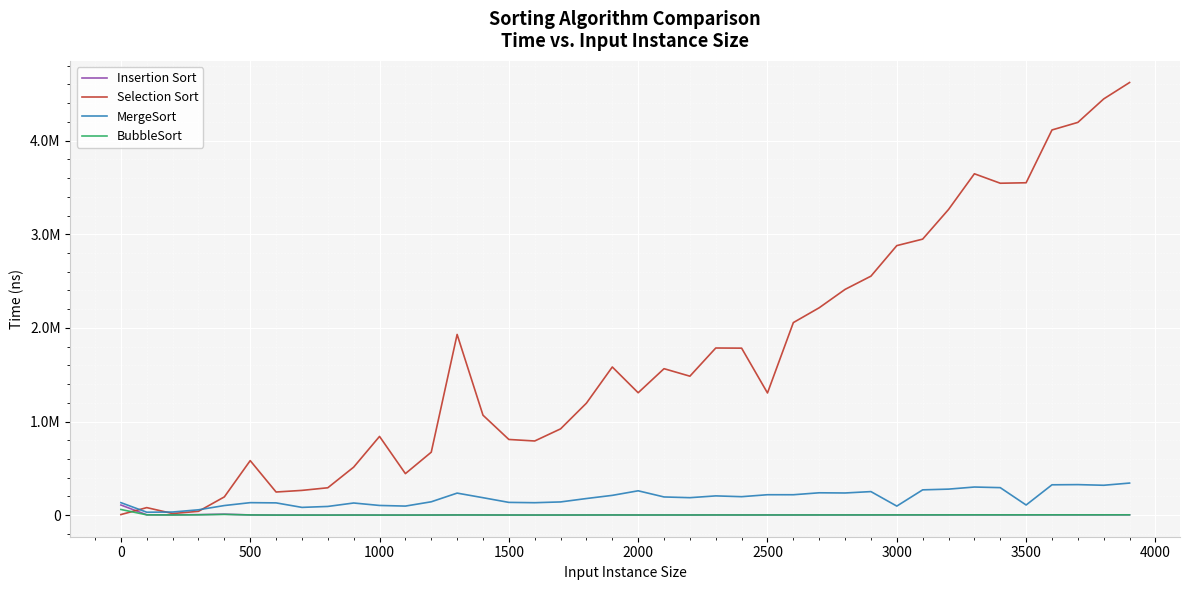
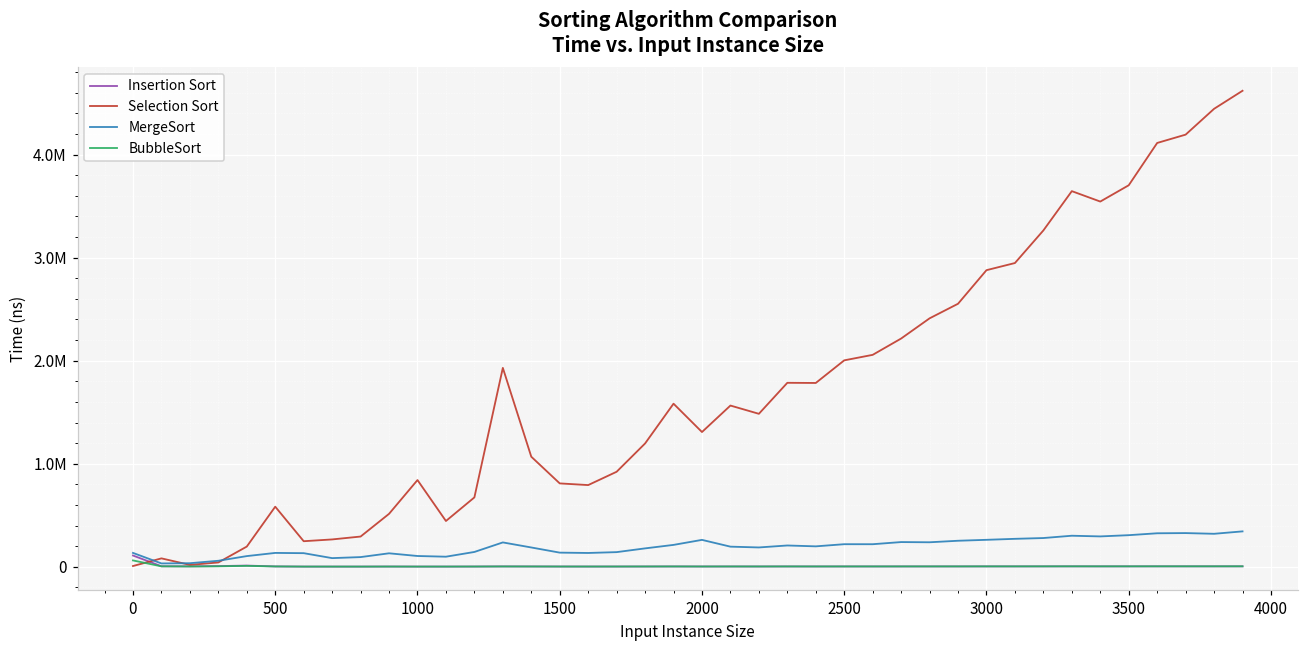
  {
    "Selection Sort": {
      "0": 0,
      "500": 600000,
      "1000": 800000,
      "1500": 800000,
      "2000": 1300000,
-     "2500": 1300000,
+     "2500": 2000000,
      "3000": 2900000,
-     "3500": 3600000
+     "3500": 3700000
    },
    "MergeSort": {
      "500": 100000,
      "1000": 100000,
      "1500": 100000,
      "2000": 300000,
      "2500": 200000,
-     "3000": 100000,
-     "3500": 100000
+     "3000": 300000,
+     "3500": 300000
    },
    "BubbleSort": {
      "0": 100000
    }
  }
